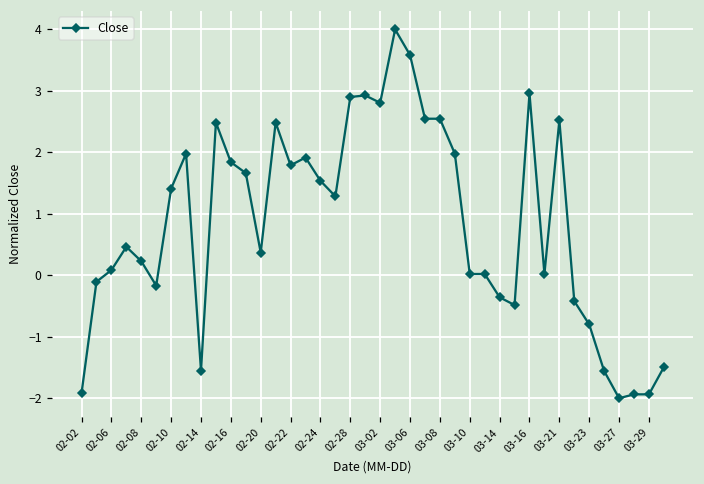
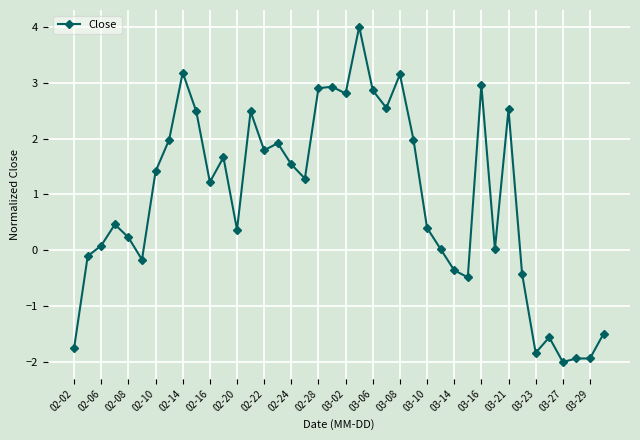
  {
-   "02-02": -1.9,
+   "02-02": -1.7,
    "02-06": 0.1,
    "02-08": 0.2,
    "02-10": 1.4,
-   "02-14": -1.6,
-   "02-16": 1.8,
+   "02-14": 3.2,
+   "02-16": 1.2,
    "02-20": 0.4,
    "02-22": 1.8,
    "02-24": 1.5,
    "02-28": 2.9,
    "03-02": 2.8,
-   "03-06": 3.6,
-   "03-08": 2.5,
-   "03-10": 0.0,
+   "03-06": 2.9,
+   "03-08": 3.1,
+   "03-10": 0.4,
    "03-14": -0.4,
    "03-16": 3.0,
    "03-21": 2.5,
-   "03-23": -0.8,
+   "03-23": -1.8,
    "03-27": -2.0,
    "03-29": -1.9
  }
